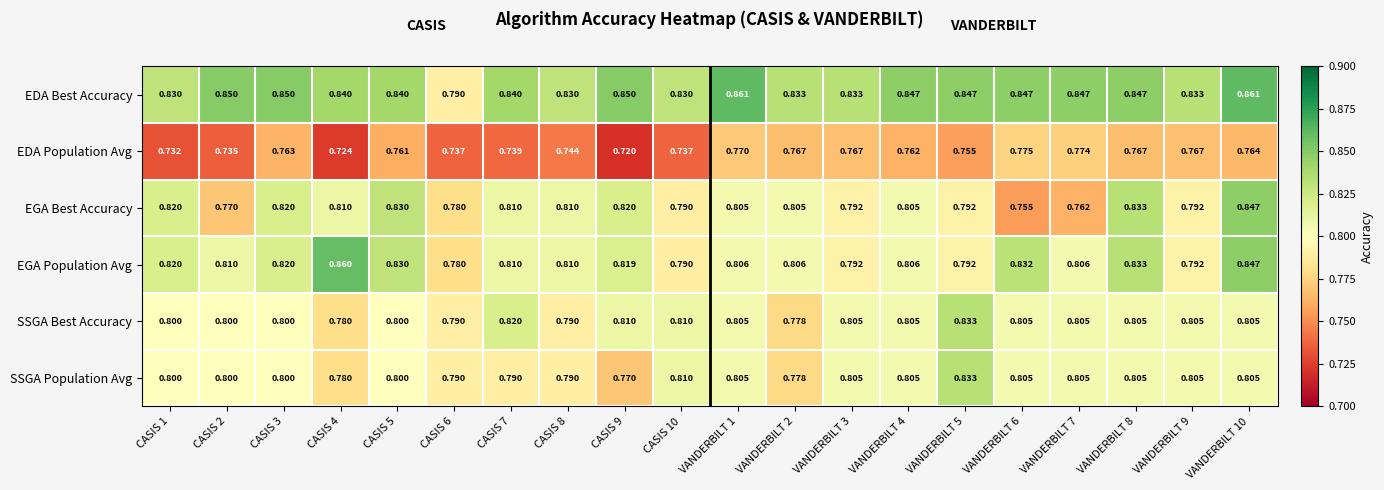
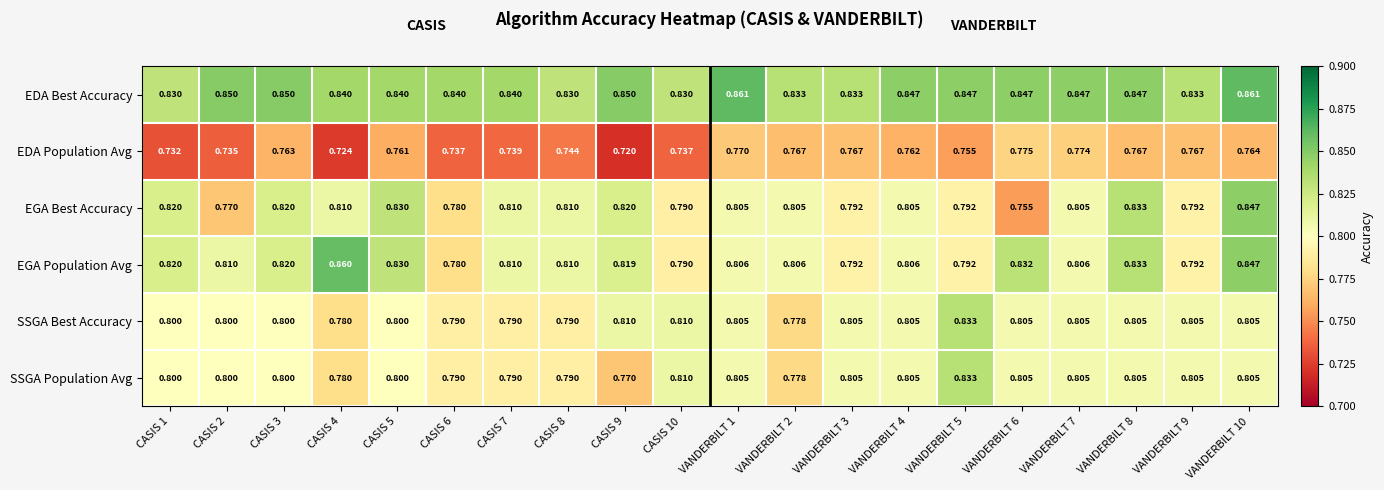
  {
    "EDA Best Accuracy": {
      "CASIS 1": 0.830,
      "CASIS 2": 0.850,
      "CASIS 3": 0.850,
      "CASIS 4": 0.840,
      "CASIS 5": 0.840,
-     "CASIS 6": 0.790,
+     "CASIS 6": 0.840,
      "CASIS 7": 0.840,
      "CASIS 8": 0.830,
      "CASIS 9": 0.850,
      "CASIS 10": 0.830,
      "VANDERBILT 1": 0.861,
      "VANDERBILT 2": 0.833,
      "VANDERBILT 3": 0.833,
      "VANDERBILT 4": 0.847,
      "VANDERBILT 5": 0.847,
      "VANDERBILT 6": 0.847,
      "VANDERBILT 7": 0.847,
      "VANDERBILT 8": 0.847,
      "VANDERBILT 9": 0.833,
      "VANDERBILT 10": 0.861
    },
    "EDA Population Avg": {
      "CASIS 1": 0.732,
      "CASIS 2": 0.735,
      "CASIS 3": 0.763,
      "CASIS 4": 0.724,
      "CASIS 5": 0.761,
      "CASIS 6": 0.737,
      "CASIS 7": 0.739,
      "CASIS 8": 0.744,
      "CASIS 9": 0.720,
      "CASIS 10": 0.737,
      "VANDERBILT 1": 0.770,
      "VANDERBILT 2": 0.767,
      "VANDERBILT 3": 0.767,
      "VANDERBILT 4": 0.762,
      "VANDERBILT 5": 0.755,
      "VANDERBILT 6": 0.775,
      "VANDERBILT 7": 0.774,
      "VANDERBILT 8": 0.767,
      "VANDERBILT 9": 0.767,
      "VANDERBILT 10": 0.764
    },
    "EGA Best Accuracy": {
      "CASIS 1": 0.820,
      "CASIS 2": 0.770,
      "CASIS 3": 0.820,
      "CASIS 4": 0.810,
      "CASIS 5": 0.830,
      "CASIS 6": 0.780,
      "CASIS 7": 0.810,
      "CASIS 8": 0.810,
      "CASIS 9": 0.820,
      "CASIS 10": 0.790,
      "VANDERBILT 1": 0.805,
      "VANDERBILT 2": 0.805,
      "VANDERBILT 3": 0.792,
      "VANDERBILT 4": 0.805,
      "VANDERBILT 5": 0.792,
      "VANDERBILT 6": 0.755,
-     "VANDERBILT 7": 0.762,
+     "VANDERBILT 7": 0.805,
      "VANDERBILT 8": 0.833,
      "VANDERBILT 9": 0.792,
      "VANDERBILT 10": 0.847
    },
    "EGA Population Avg": {
      "CASIS 1": 0.820,
      "CASIS 2": 0.810,
      "CASIS 3": 0.820,
      "CASIS 4": 0.860,
      "CASIS 5": 0.830,
      "CASIS 6": 0.780,
      "CASIS 7": 0.810,
      "CASIS 8": 0.810,
      "CASIS 9": 0.819,
      "CASIS 10": 0.790,
      "VANDERBILT 1": 0.806,
      "VANDERBILT 2": 0.806,
      "VANDERBILT 3": 0.792,
      "VANDERBILT 4": 0.806,
      "VANDERBILT 5": 0.792,
      "VANDERBILT 6": 0.832,
      "VANDERBILT 7": 0.806,
      "VANDERBILT 8": 0.833,
      "VANDERBILT 9": 0.792,
      "VANDERBILT 10": 0.847
    },
    "SSGA Best Accuracy": {
      "CASIS 1": 0.800,
      "CASIS 2": 0.800,
      "CASIS 3": 0.800,
      "CASIS 4": 0.780,
      "CASIS 5": 0.800,
      "CASIS 6": 0.790,
-     "CASIS 7": 0.820,
+     "CASIS 7": 0.790,
      "CASIS 8": 0.790,
      "CASIS 9": 0.810,
      "CASIS 10": 0.810,
      "VANDERBILT 1": 0.805,
      "VANDERBILT 2": 0.778,
      "VANDERBILT 3": 0.805,
      "VANDERBILT 4": 0.805,
      "VANDERBILT 5": 0.833,
      "VANDERBILT 6": 0.805,
      "VANDERBILT 7": 0.805,
      "VANDERBILT 8": 0.805,
      "VANDERBILT 9": 0.805,
      "VANDERBILT 10": 0.805
    },
    "SSGA Population Avg": {
      "CASIS 1": 0.800,
      "CASIS 2": 0.800,
      "CASIS 3": 0.800,
      "CASIS 4": 0.780,
      "CASIS 5": 0.800,
      "CASIS 6": 0.790,
      "CASIS 7": 0.790,
      "CASIS 8": 0.790,
      "CASIS 9": 0.770,
      "CASIS 10": 0.810,
      "VANDERBILT 1": 0.805,
      "VANDERBILT 2": 0.778,
      "VANDERBILT 3": 0.805,
      "VANDERBILT 4": 0.805,
      "VANDERBILT 5": 0.833,
      "VANDERBILT 6": 0.805,
      "VANDERBILT 7": 0.805,
      "VANDERBILT 8": 0.805,
      "VANDERBILT 9": 0.805,
      "VANDERBILT 10": 0.805
    }
  }
